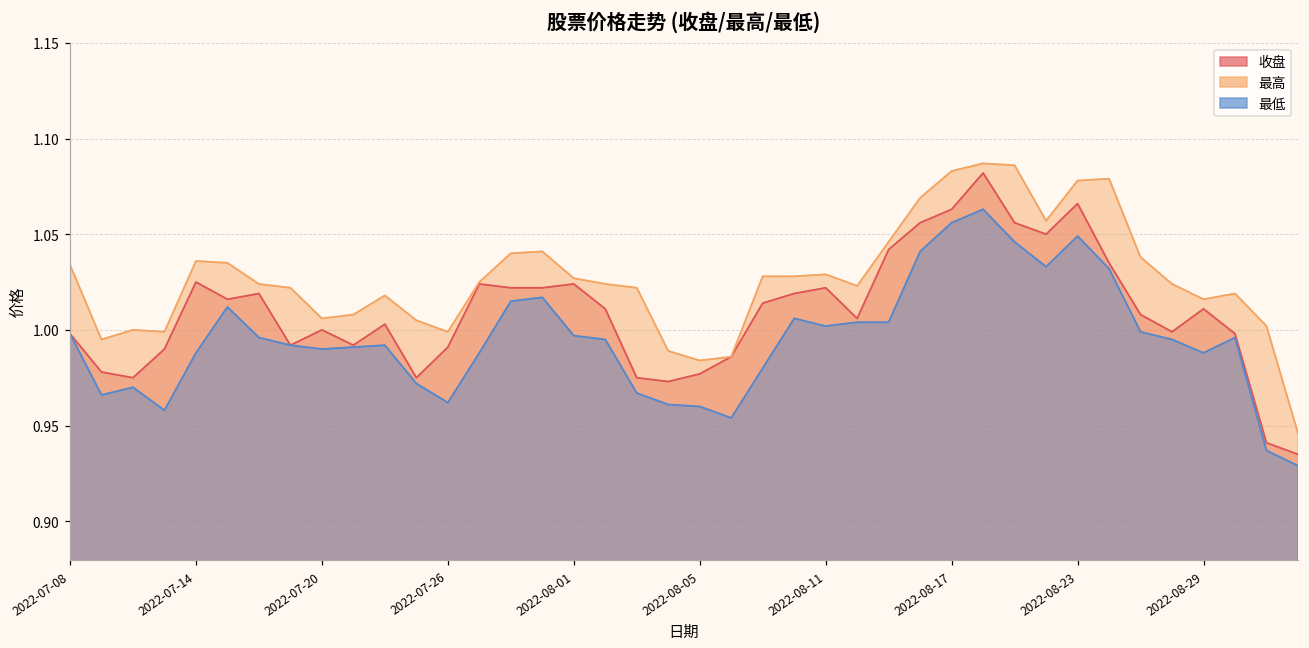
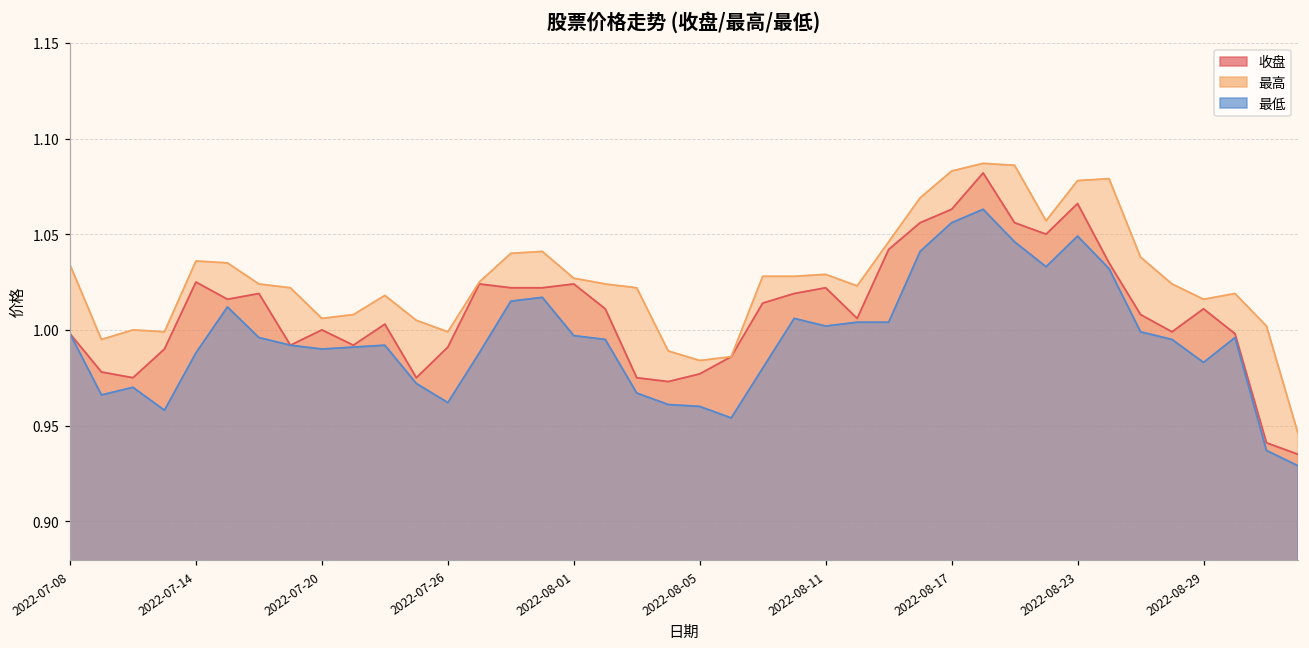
  {
    "最低": {
      "2022-07-14": 0.988,
      "2022-07-20": 0.990,
      "2022-07-26": 0.962,
      "2022-08-01": 0.997,
      "2022-08-05": 0.960,
      "2022-08-11": 1.002,
      "2022-08-17": 1.056,
      "2022-08-23": 1.049,
-     "2022-08-29": 0.988
+     "2022-08-29": 0.983
    }
  }
